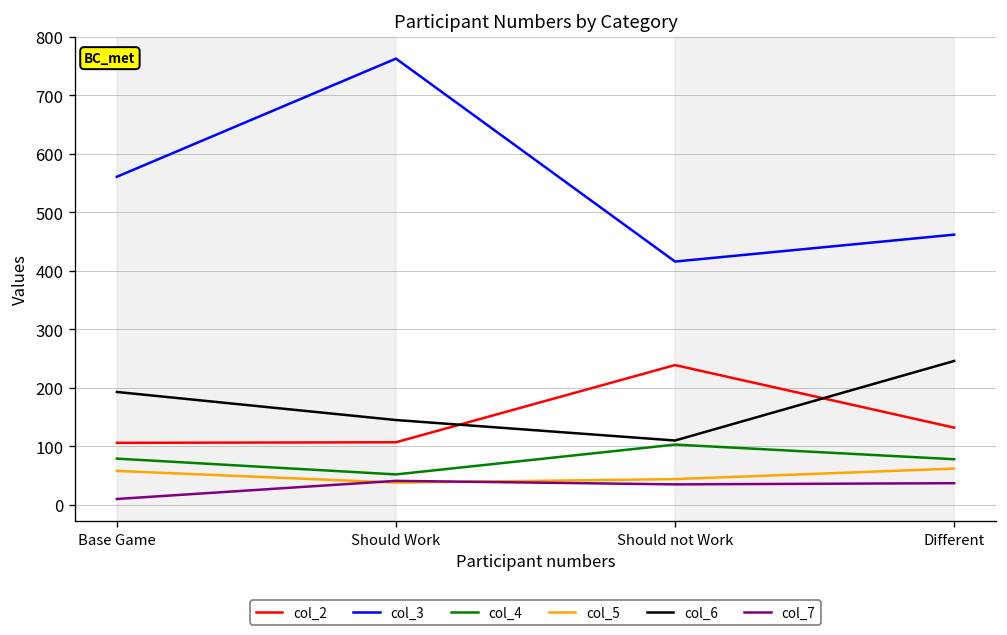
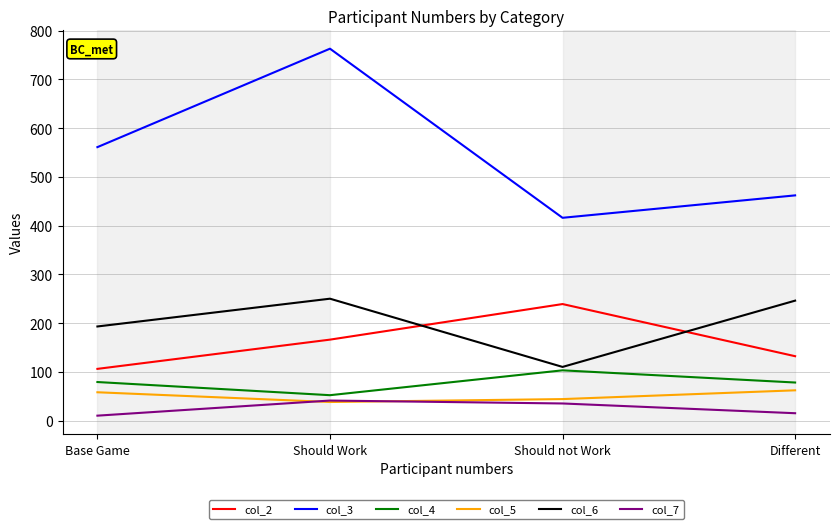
  {
    "col_2": {
      "Base Game": 110,
-     "Should Work": 110,
+     "Should Work": 170,
      "Should not Work": 240,
      "Different": 130
    },
    "col_3": {
      "Base Game": 560,
      "Should Work": 760,
      "Should not Work": 420,
      "Different": 460
    },
    "col_4": {
      "Base Game": 80,
      "Should Work": 50,
      "Should not Work": 100,
      "Different": 80
    },
    "col_5": {
      "Base Game": 60,
      "Should not Work": 40,
      "Different": 60
    },
    "col_6": {
      "Base Game": 190,
-     "Should Work": 150,
+     "Should Work": 250,
      "Should not Work": 110,
      "Different": 250
    },
    "col_7": {
      "Base Game": 10,
      "Should not Work": 40,
-     "Different": 40
+     "Different": 20
    }
  }
